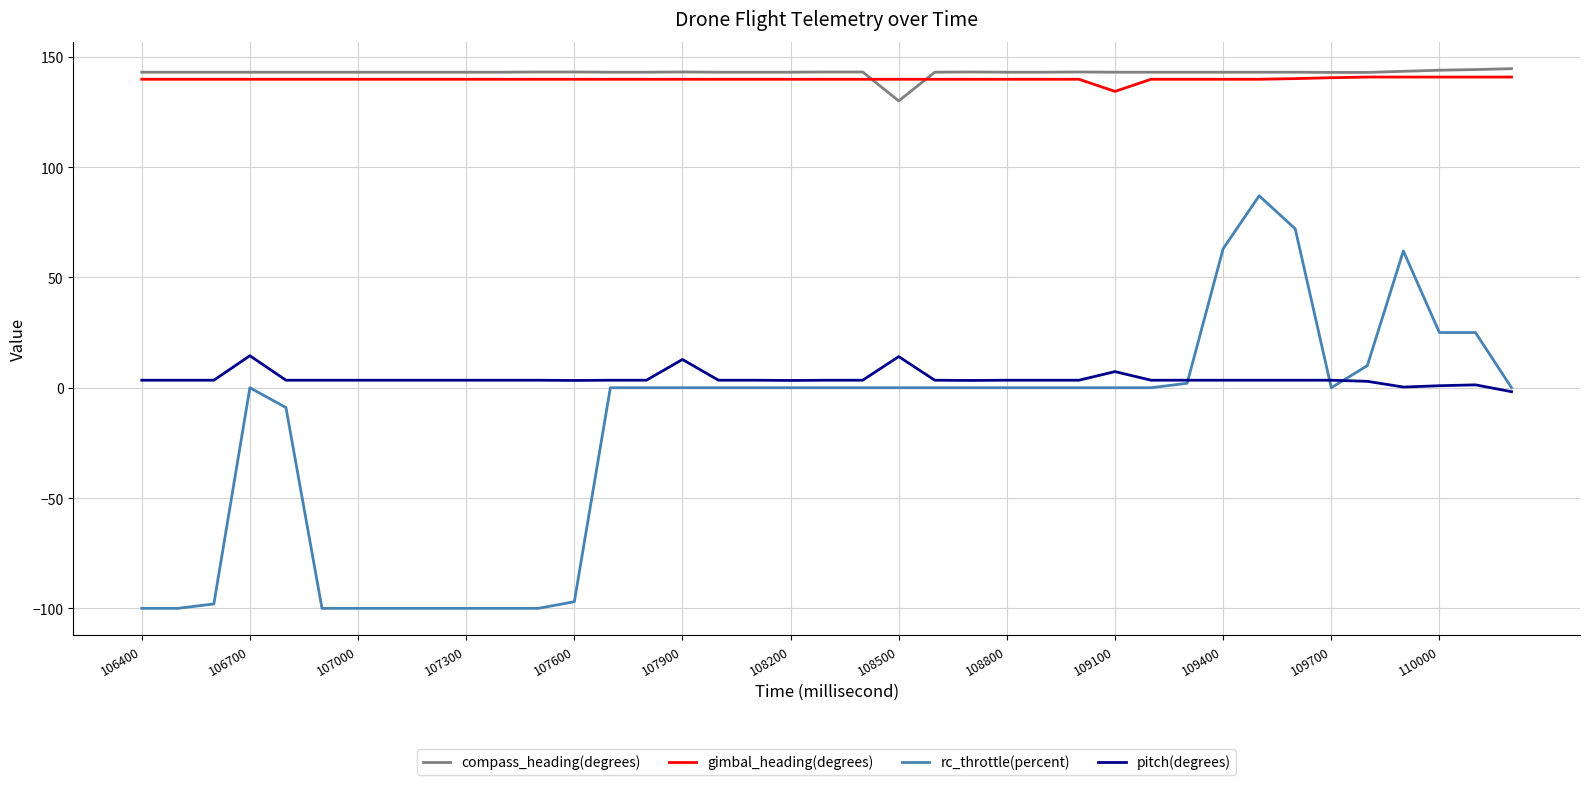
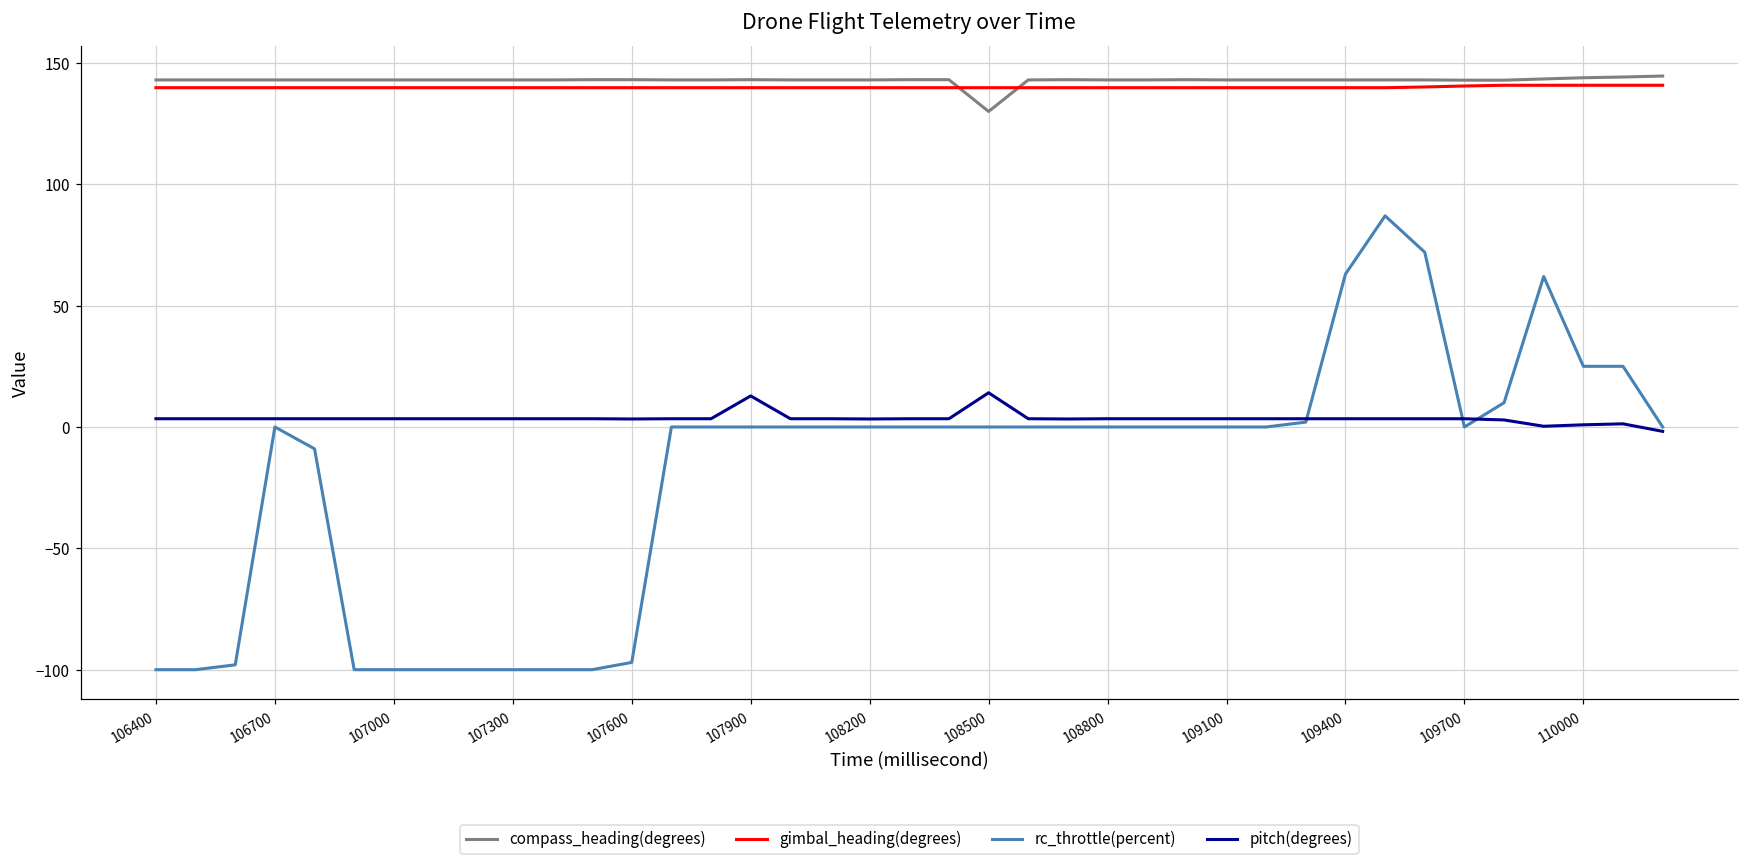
  {
    "compass_heading(degrees)": {
      "106400": 143,
      "106700": 143,
      "107000": 143,
      "107300": 143,
      "107600": 143,
      "107900": 143,
      "108200": 143,
      "108500": 130,
      "108800": 143,
      "109100": 143,
      "109400": 143,
      "109700": 143,
      "110000": 144
    },
    "gimbal_heading(degrees)": {
      "106400": 140,
      "106700": 140,
      "107000": 140,
      "107300": 140,
      "107600": 140,
      "107900": 140,
      "108200": 140,
      "108500": 140,
      "108800": 140,
-     "109100": 134,
+     "109100": 140,
      "109400": 140,
      "109700": 141,
      "110000": 141
    },
    "rc_throttle(percent)": {
      "106400": -100,
      "106700": 0,
      "107000": -100,
      "107300": -100,
      "107600": -97,
      "107900": 0,
      "108200": 0,
      "108500": 0,
      "108800": 0,
      "109100": 0,
      "109400": 63,
      "109700": 0,
      "110000": 25
    },
    "pitch(degrees)": {
      "106400": 3,
-     "106700": 15,
+     "106700": 3,
      "107000": 3,
      "107300": 3,
      "107600": 3,
      "107900": 13,
      "108200": 3,
      "108500": 14,
      "108800": 3,
-     "109100": 7,
+     "109100": 3,
      "109400": 3,
      "109700": 3,
      "110000": 1
    }
  }
